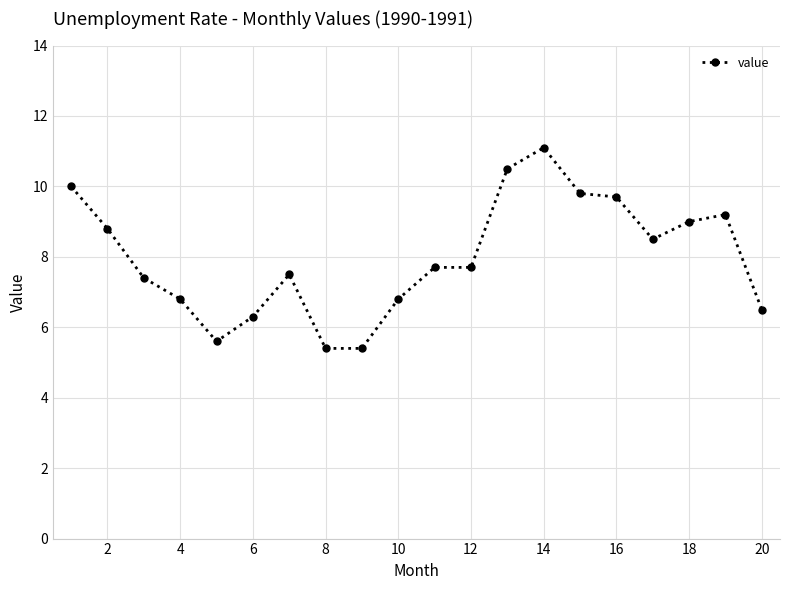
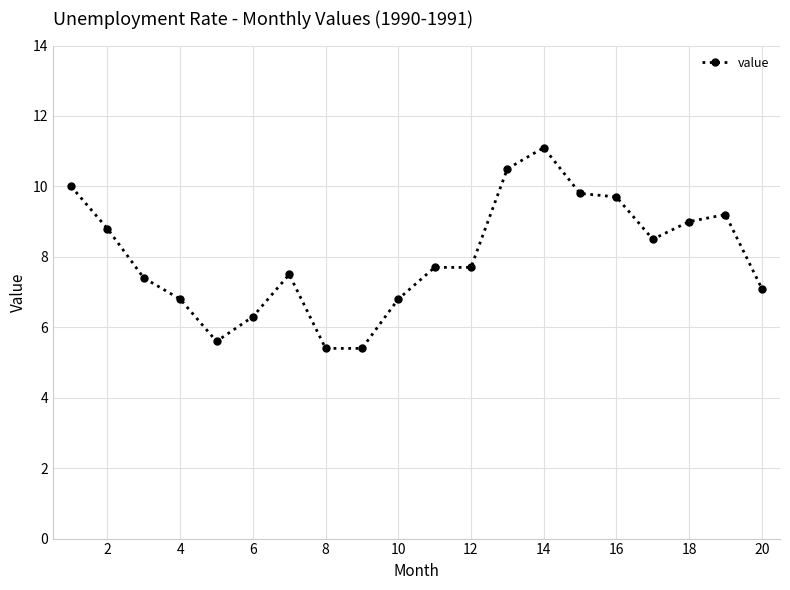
  {
    "2": 8.8,
    "4": 6.8,
    "6": 6.3,
    "8": 5.4,
    "10": 6.8,
    "12": 7.7,
    "14": 11.1,
    "16": 9.7,
    "18": 9.0,
-   "20": 6.5
+   "20": 7.1
  }
